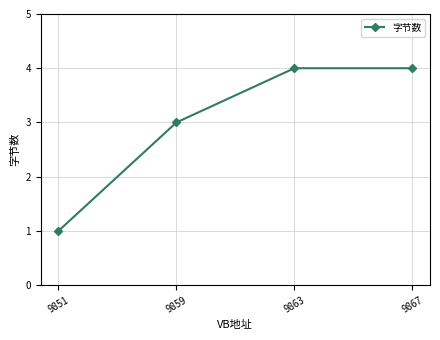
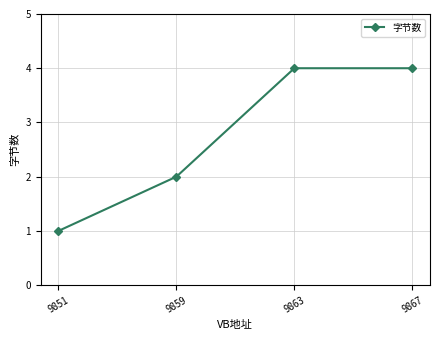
  {
    "9851": 1,
-   "9859": 3,
+   "9859": 2,
    "9863": 4,
    "9867": 4
  }
